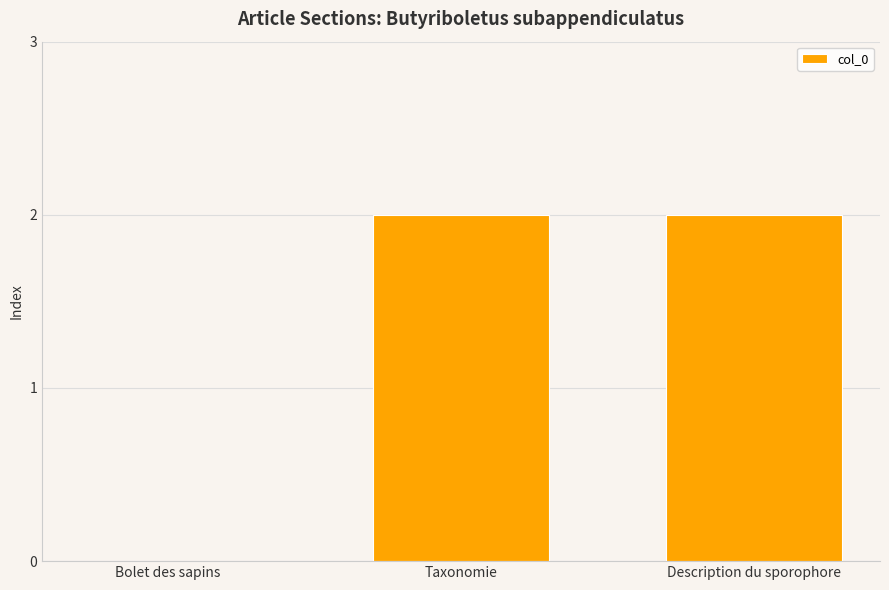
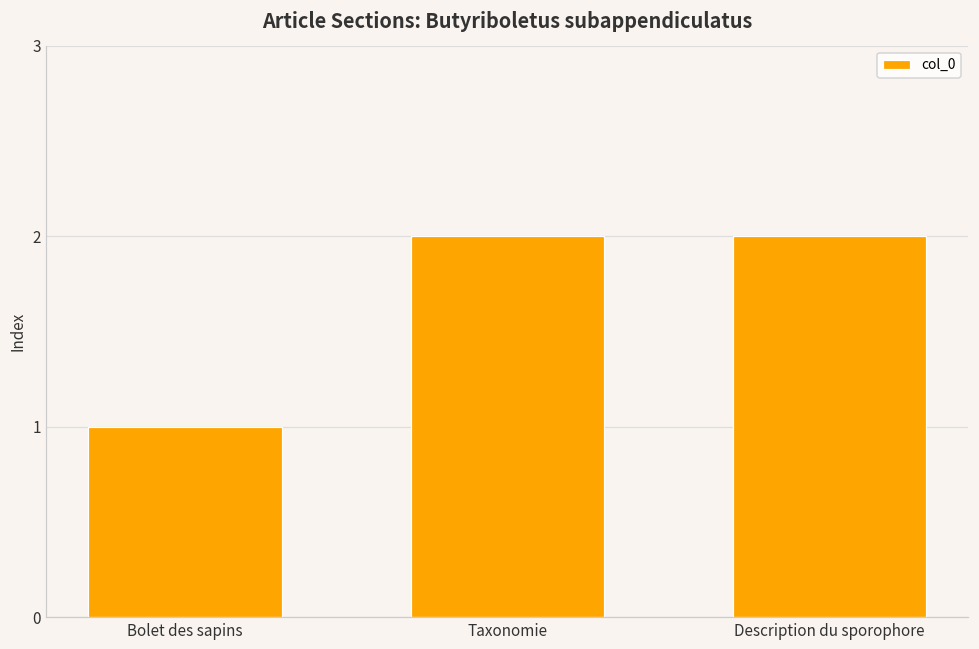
  {
-   "Bolet des sapins": 0,
+   "Bolet des sapins": 1,
    "Taxonomie": 2,
    "Description du sporophore": 2
  }
